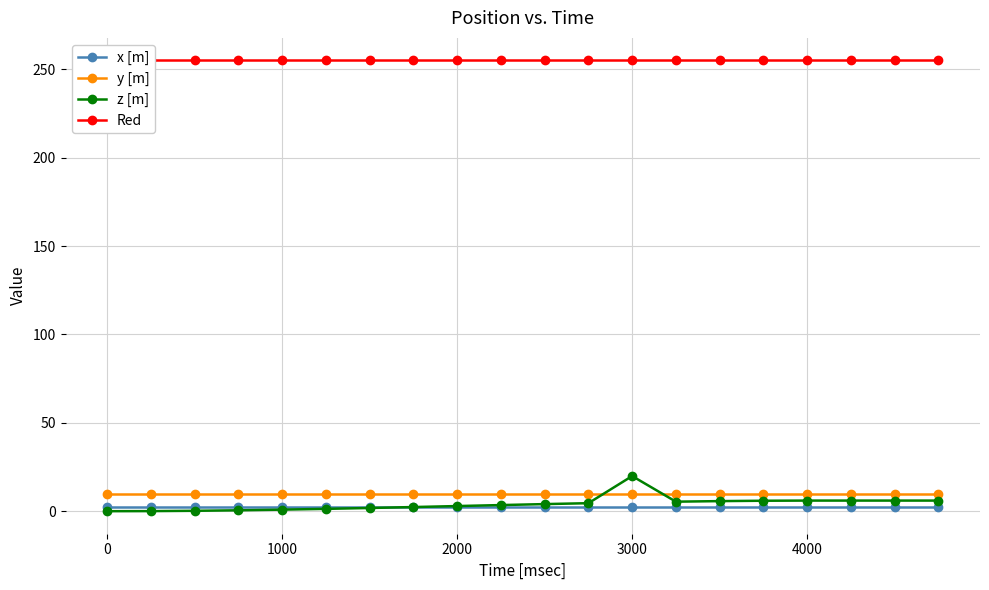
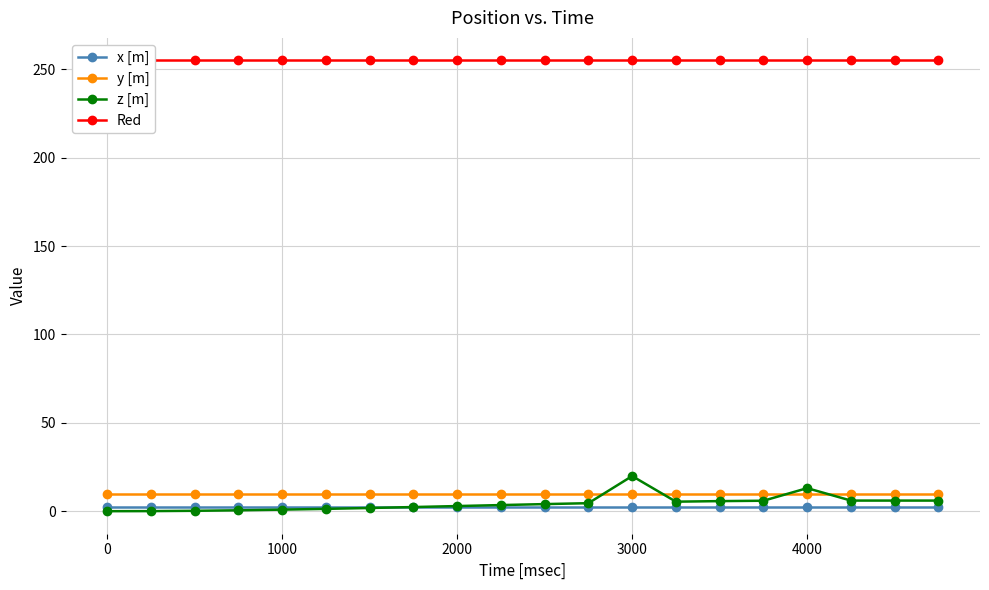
  {
    "x [m]": {
      "0": 3,
      "1000": 3,
      "3000": 3,
      "4000": 3
    },
    "y [m]": {
      "0": 10,
      "1000": 10,
      "2000": 10,
      "3000": 10,
      "4000": 10
    },
    "z [m]": {
      "0": 0,
      "1000": 1,
      "3000": 20,
-     "4000": 6
+     "4000": 13
    },
    "Red": {
      "1000": 255,
      "2000": 255,
      "3000": 255,
      "4000": 255
    }
  }
